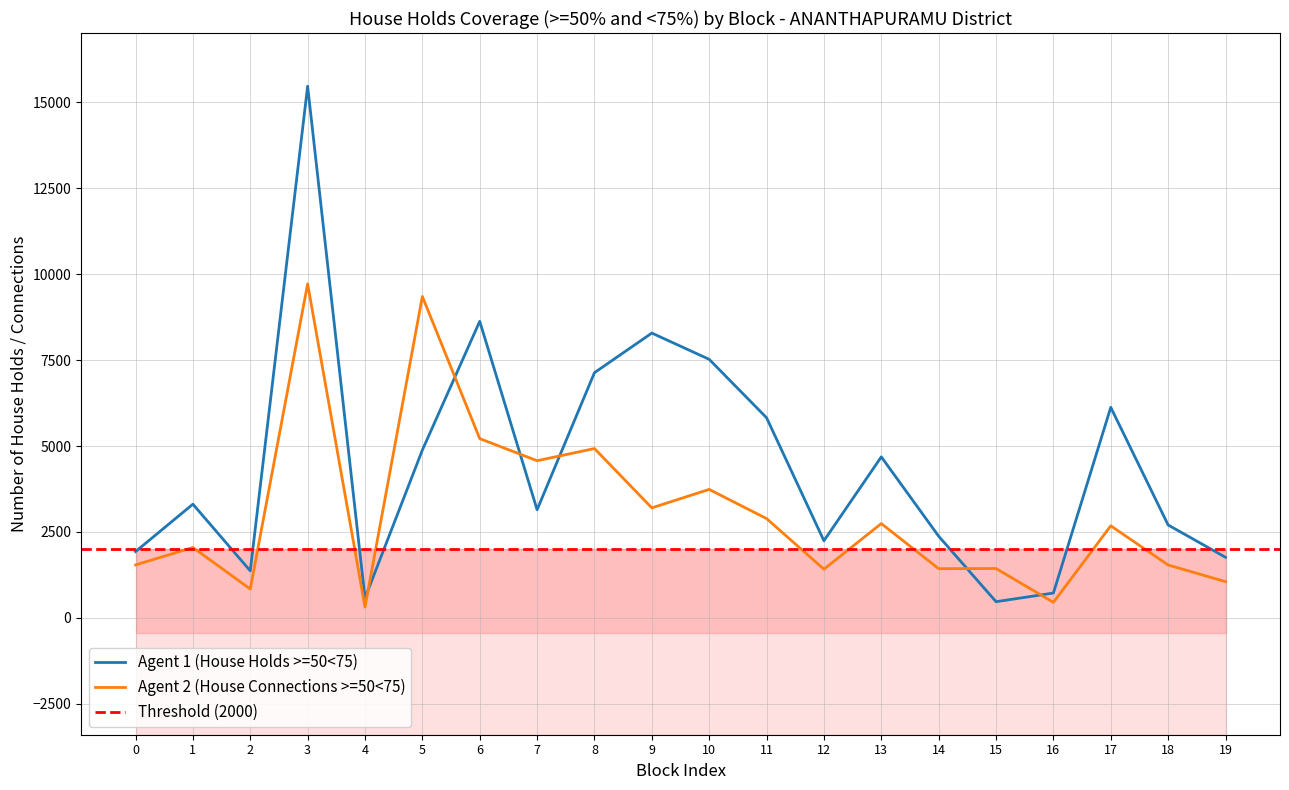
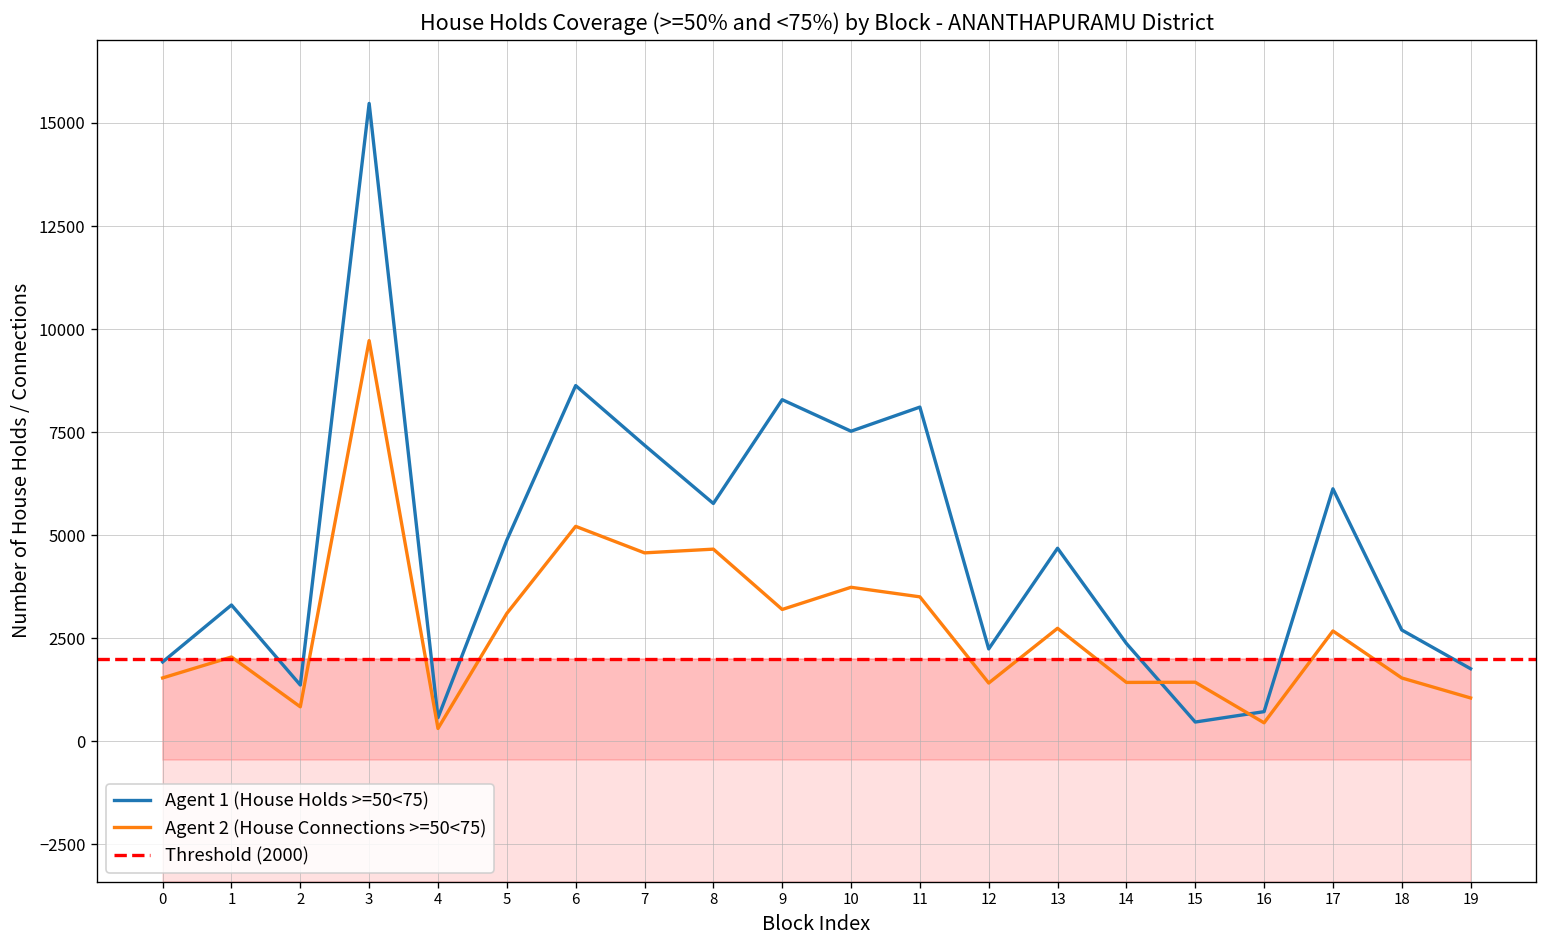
  {
    "Agent 1 (House Holds >=50<75)": {
      "1": 3300,
      "2": 1400,
      "3": 15500,
      "4": 600,
      "5": 4900,
      "6": 8600,
-     "7": 3100,
-     "8": 7100,
+     "7": 7200,
+     "8": 5800,
      "9": 8300,
      "10": 7500,
-     "11": 5800,
+     "11": 8100,
      "12": 2200,
      "13": 4700,
      "14": 2400,
      "15": 500,
      "16": 700,
      "17": 6100,
      "18": 2700,
      "19": 1800
    },
    "Agent 2 (House Connections >=50<75)": {
      "0": 1500,
      "2": 800,
      "3": 9700,
      "4": 300,
-     "5": 9400,
+     "5": 3100,
      "6": 5200,
      "7": 4600,
-     "8": 4900,
+     "8": 4700,
      "9": 3200,
      "10": 3700,
-     "11": 2900,
+     "11": 3500,
      "12": 1400,
      "13": 2700,
      "14": 1400,
      "15": 1400,
      "16": 400,
      "17": 2700,
      "18": 1500,
      "19": 1100
    }
  }
